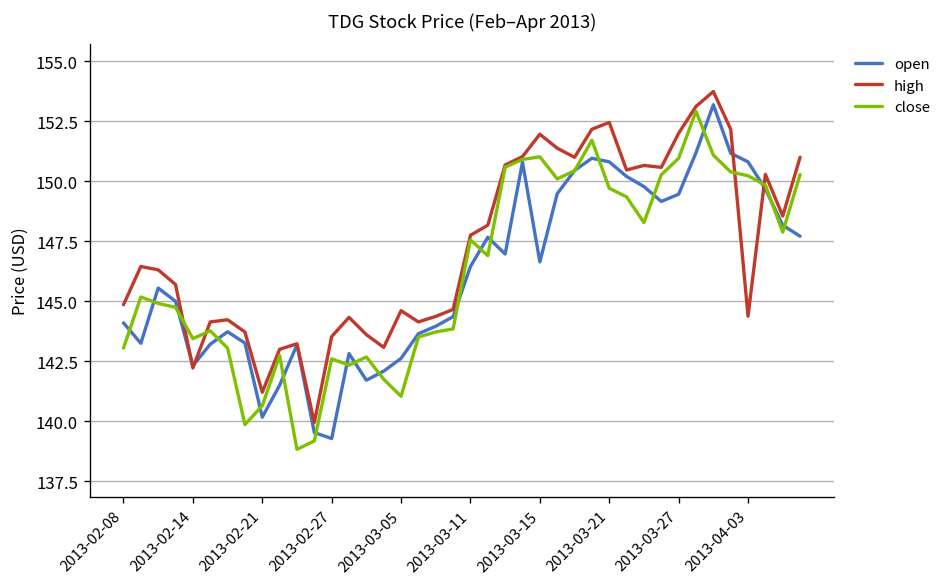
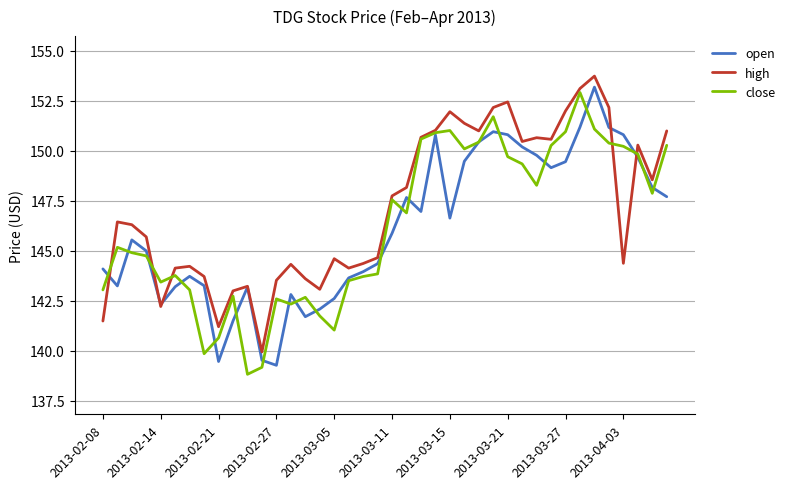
  {
    "open": {
      "2013-02-08": 144.1,
-     "2013-02-21": 140.2,
+     "2013-02-21": 139.5,
      "2013-02-27": 139.3,
      "2013-03-05": 142.6,
-     "2013-03-11": 146.5,
+     "2013-03-11": 145.9,
      "2013-03-15": 146.6,
      "2013-03-21": 150.8,
      "2013-03-27": 149.5,
      "2013-04-03": 150.8
    },
    "high": {
-     "2013-02-08": 144.9,
+     "2013-02-08": 141.5,
      "2013-02-21": 141.2,
      "2013-02-27": 143.5,
      "2013-03-05": 144.6,
      "2013-03-11": 147.8,
      "2013-03-15": 152.0,
      "2013-03-21": 152.5,
      "2013-03-27": 152.0,
      "2013-04-03": 144.4
    },
    "close": {
      "2013-02-08": 143.1,
      "2013-02-14": 143.4,
      "2013-02-21": 140.7,
      "2013-02-27": 142.6,
      "2013-03-05": 141.0,
      "2013-03-11": 147.6,
      "2013-03-15": 151.0,
      "2013-03-21": 149.7,
      "2013-03-27": 151.0,
      "2013-04-03": 150.2
    }
  }
